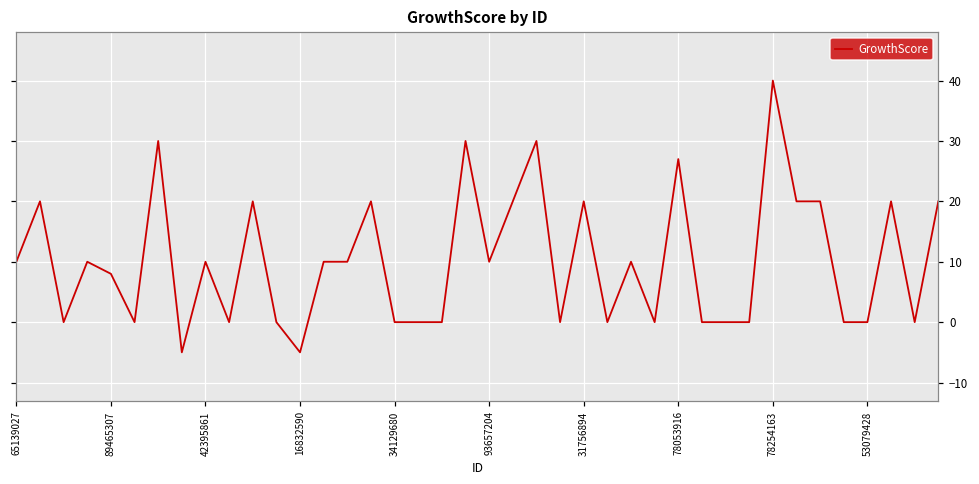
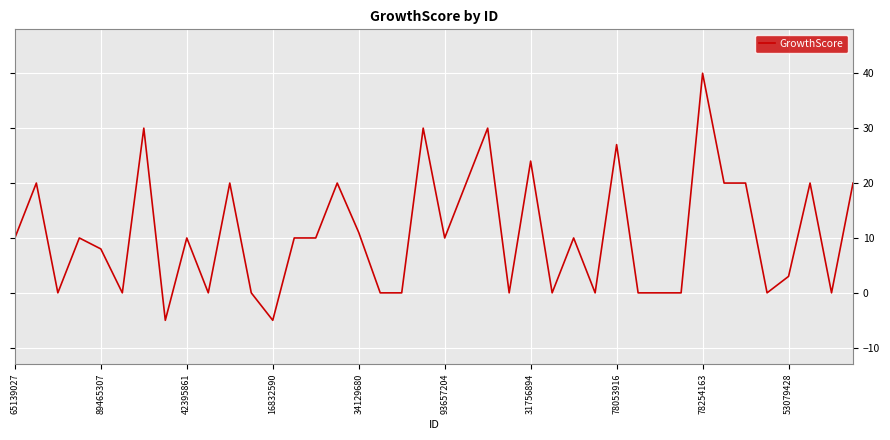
  {
    "65139027": 10,
    "89465307": 8,
    "42395861": 10,
    "16832590": -5,
-   "34129680": 0,
+   "34129680": 11,
    "93657204": 10,
-   "31756894": 20,
+   "31756894": 24,
    "78053916": 27,
    "78254163": 40,
-   "53079428": 0
+   "53079428": 3
  }
